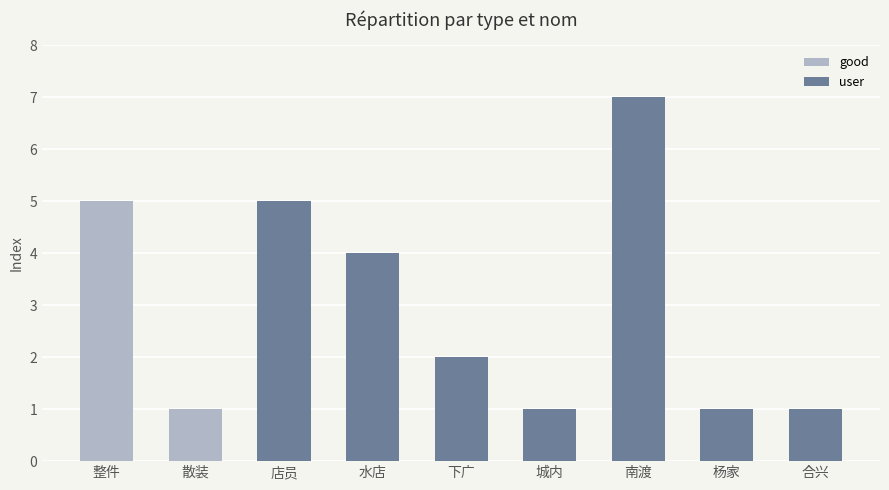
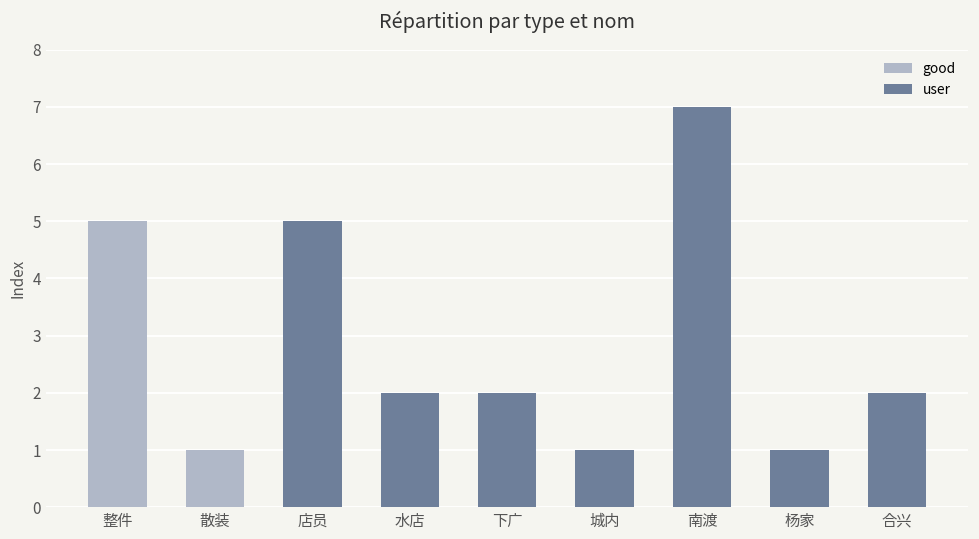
  {
    "user": {
      "店员": 5,
-     "水店": 4,
+     "水店": 2,
      "下广": 2,
      "城内": 1,
      "南渡": 7,
      "杨家": 1,
-     "合兴": 1
+     "合兴": 2
    }
  }
